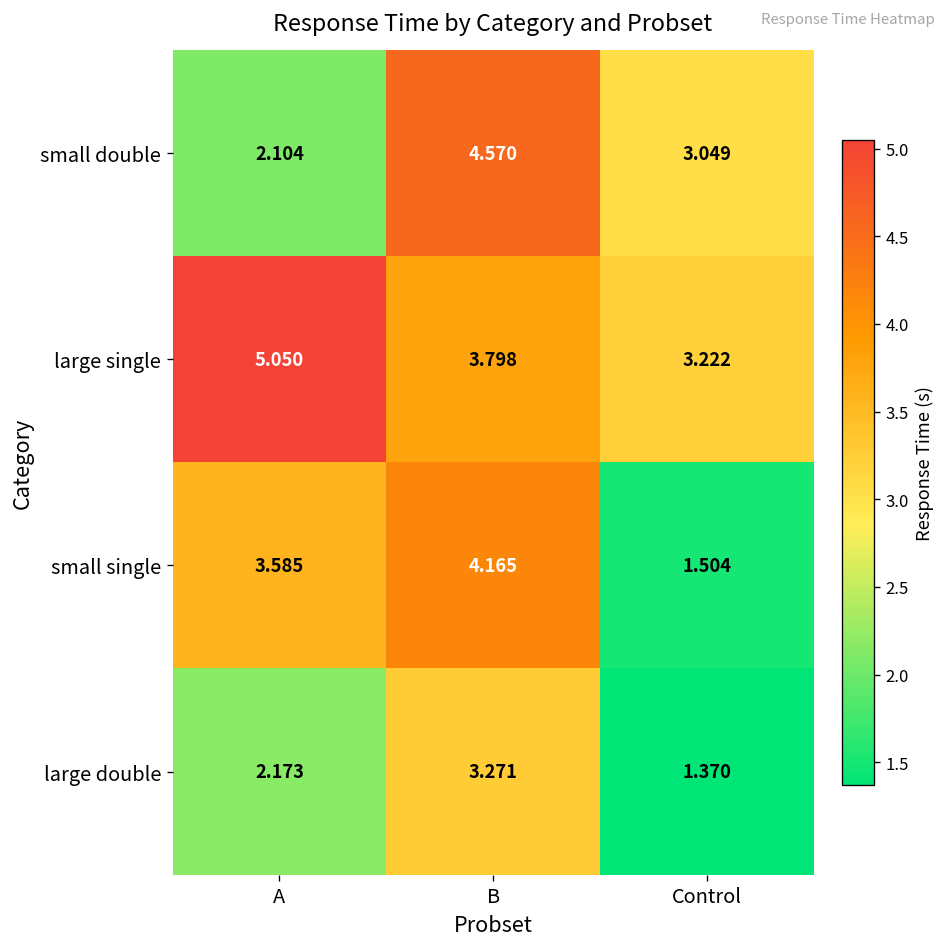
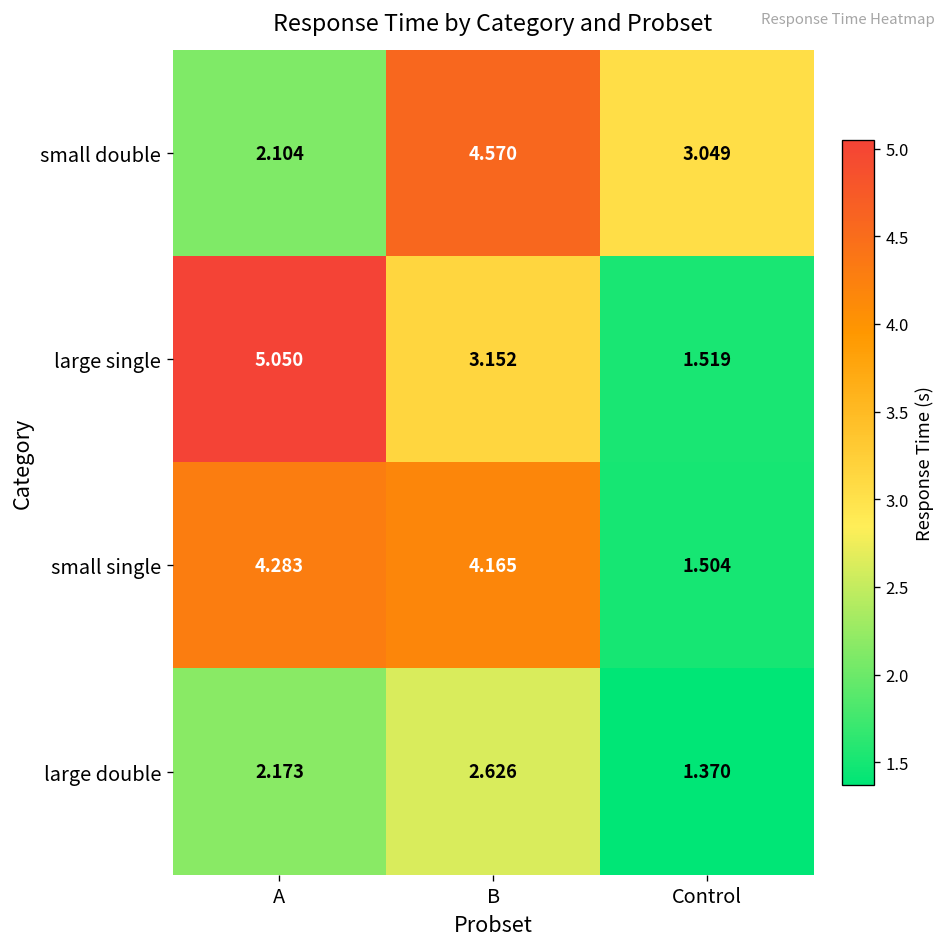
  {
    "small double": {
      "A": 2.104,
      "B": 4.570,
      "Control": 3.049
    },
    "large single": {
      "A": 5.050,
-     "B": 3.798,
-     "Control": 3.222
+     "B": 3.152,
+     "Control": 1.519
    },
    "small single": {
-     "A": 3.585,
+     "A": 4.283,
      "B": 4.165,
      "Control": 1.504
    },
    "large double": {
      "A": 2.173,
-     "B": 3.271,
+     "B": 2.626,
      "Control": 1.370
    }
  }
